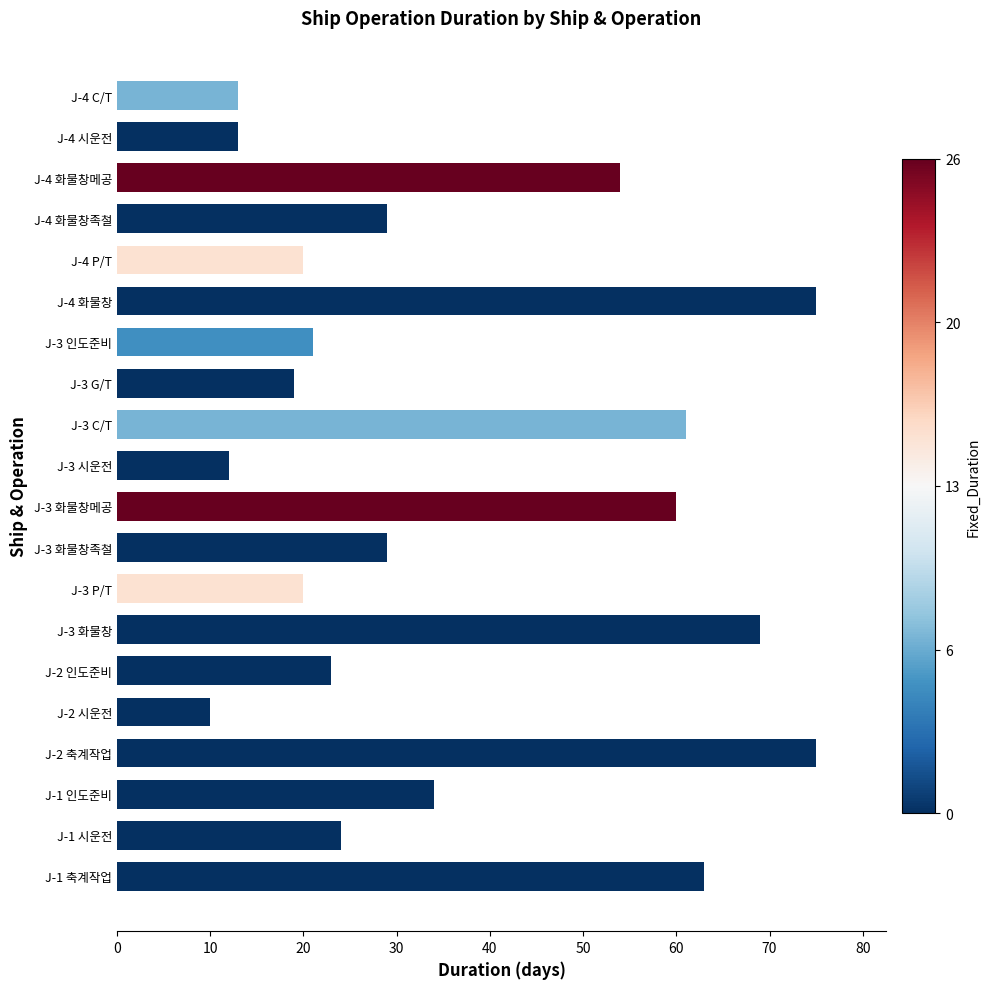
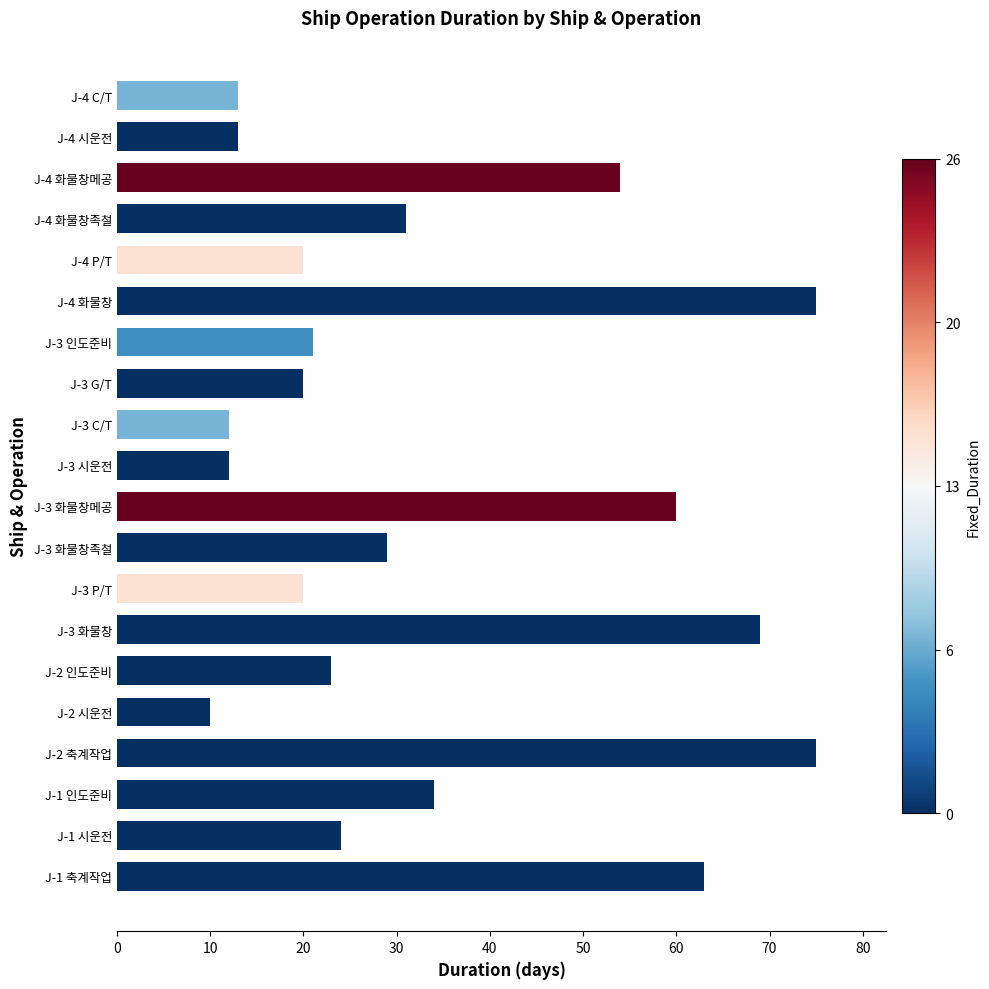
  {
    "J-4 C/T": 13,
    "J-4 시운전": 13,
    "J-4 화물창메공": 54,
-   "J-4 화물창족철": 29,
+   "J-4 화물창족철": 31,
    "J-4 P/T": 20,
    "J-4 화물창": 75,
    "J-3 인도준비": 21,
-   "J-3 G/T": 19,
-   "J-3 C/T": 61,
+   "J-3 G/T": 20,
+   "J-3 C/T": 12,
    "J-3 시운전": 12,
    "J-3 화물창메공": 60,
    "J-3 화물창족철": 29,
    "J-3 P/T": 20,
    "J-3 화물창": 69,
    "J-2 인도준비": 23,
    "J-2 시운전": 10,
    "J-2 축계작업": 75,
    "J-1 인도준비": 34,
    "J-1 시운전": 24,
    "J-1 축계작업": 63
  }
